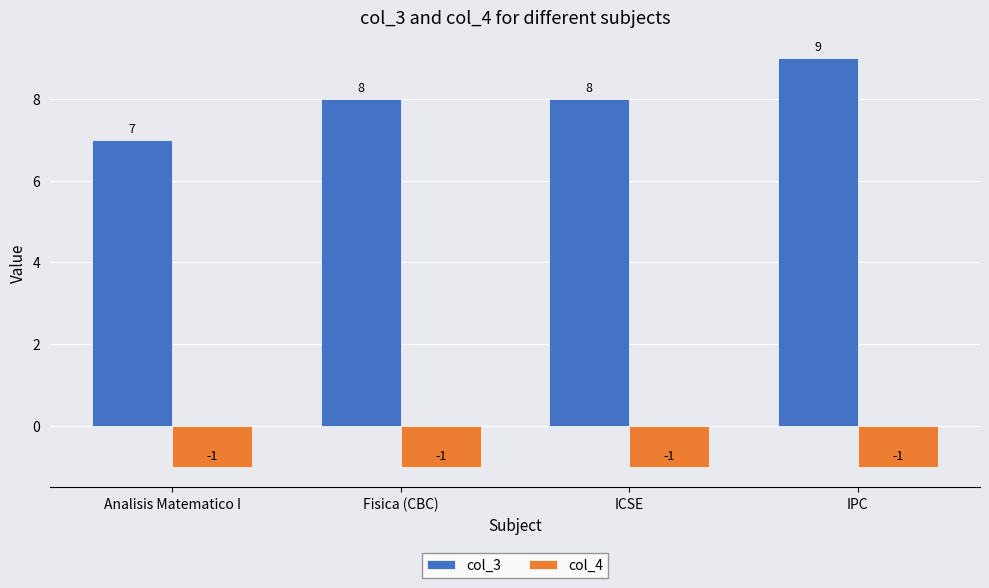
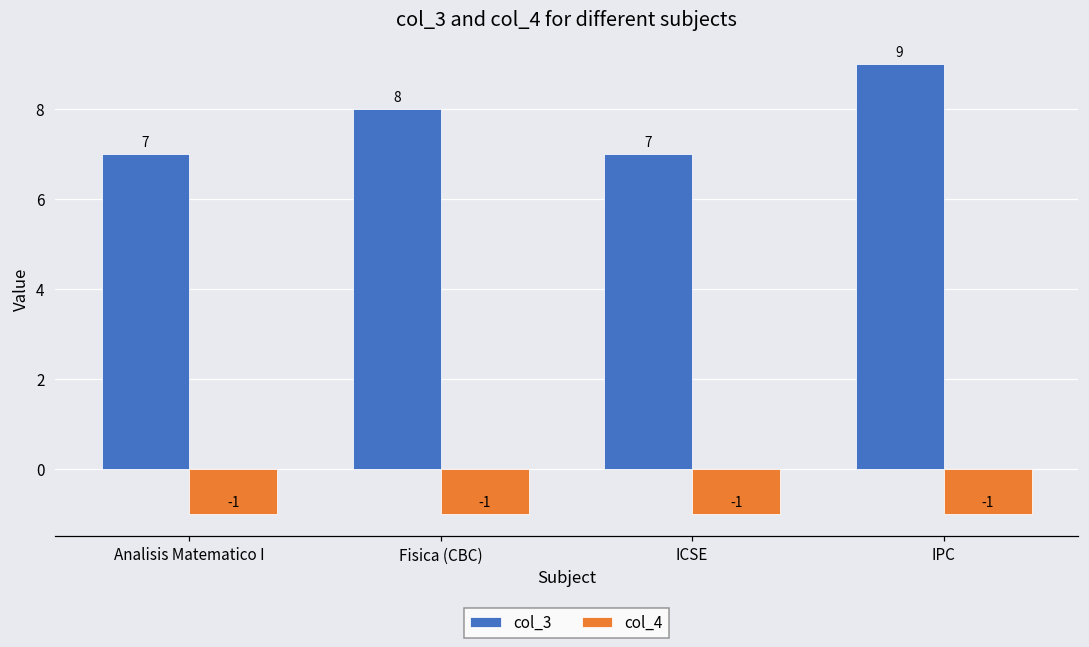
  {
    "col_3": {
      "Analisis Matematico I": 7,
      "Fisica (CBC)": 8,
-     "ICSE": 8,
+     "ICSE": 7,
      "IPC": 9
    },
    "col_4": {
      "Analisis Matematico I": -1,
      "Fisica (CBC)": -1,
      "ICSE": -1,
      "IPC": -1
    }
  }
